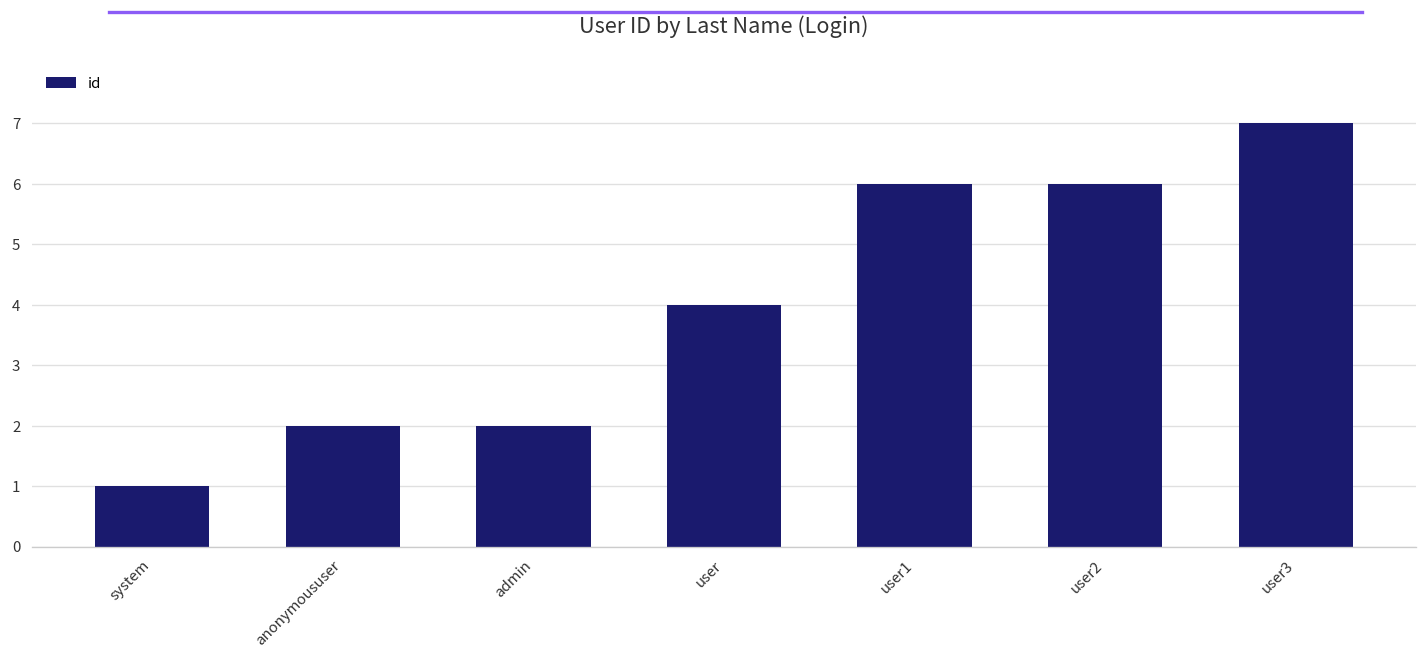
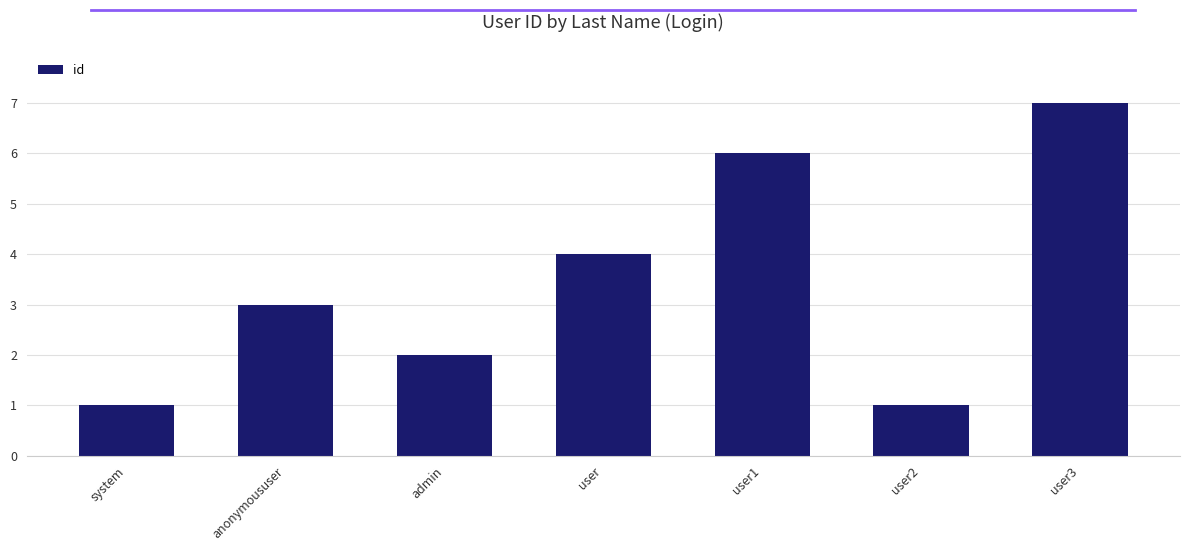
  {
    "system": 1,
-   "anonymoususer": 2,
+   "anonymoususer": 3,
    "admin": 2,
    "user": 4,
    "user1": 6,
-   "user2": 6,
+   "user2": 1,
    "user3": 7
  }
